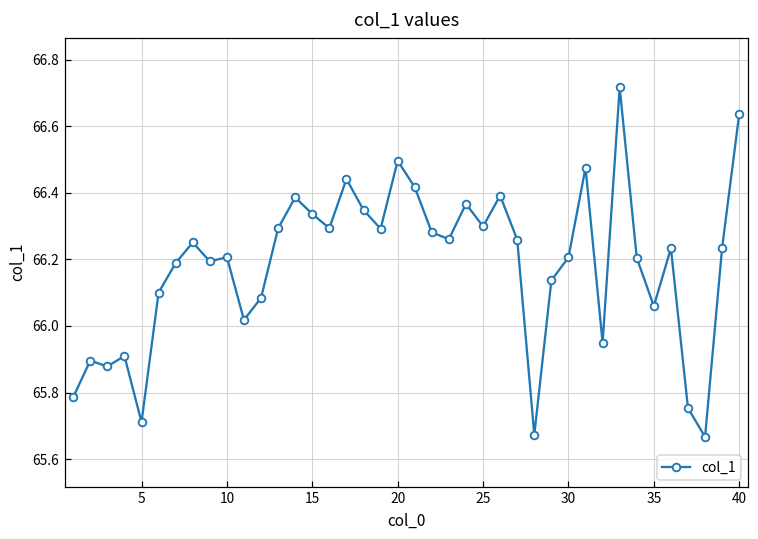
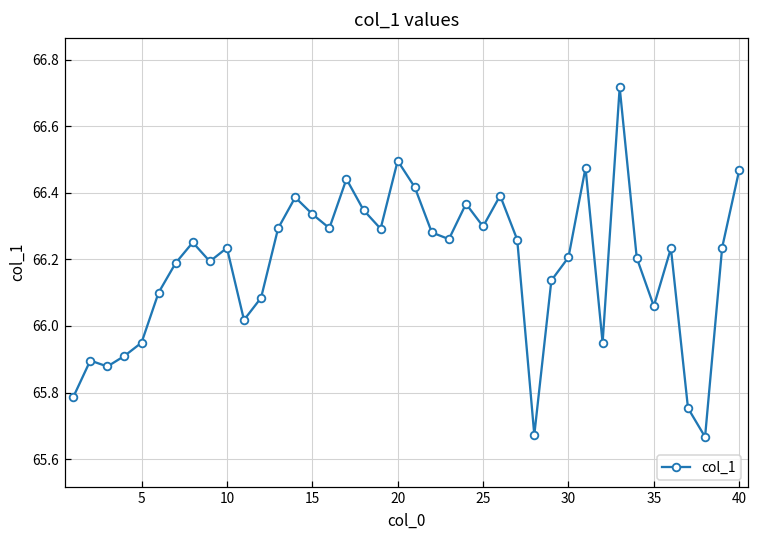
  {
-   "5": 65.71,
-   "10": 66.21,
+   "5": 65.95,
+   "10": 66.23,
    "15": 66.34,
    "20": 66.50,
    "25": 66.30,
    "30": 66.21,
    "35": 66.06,
-   "40": 66.64
+   "40": 66.47
  }
